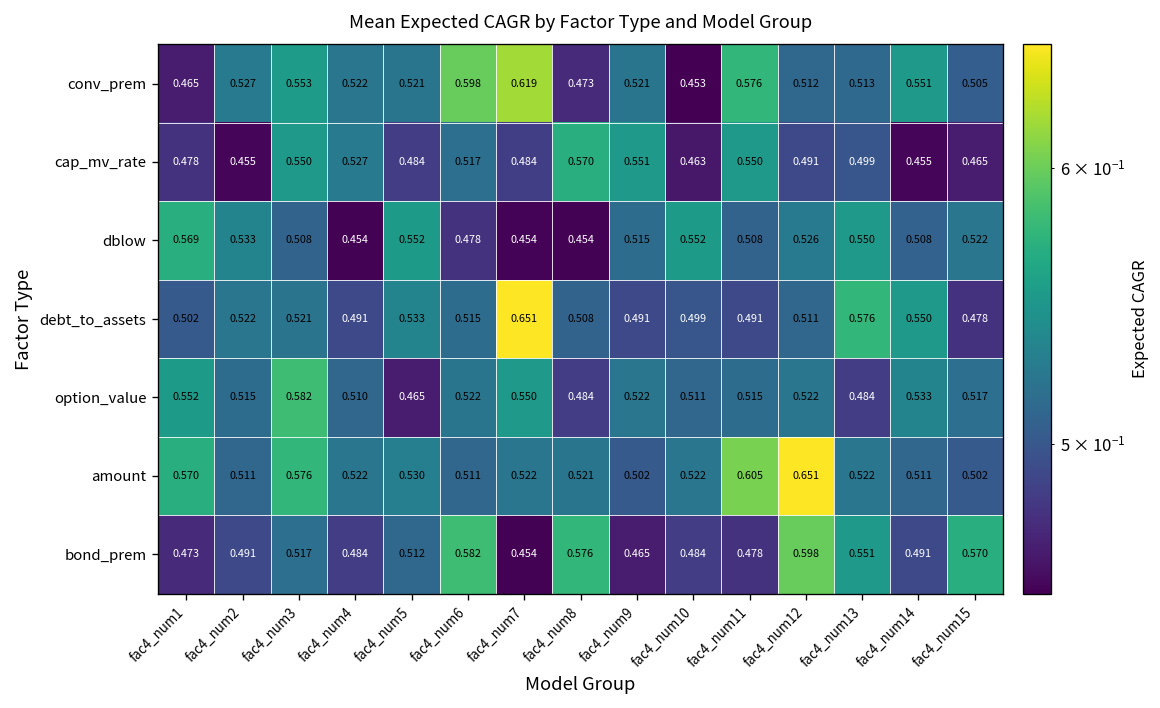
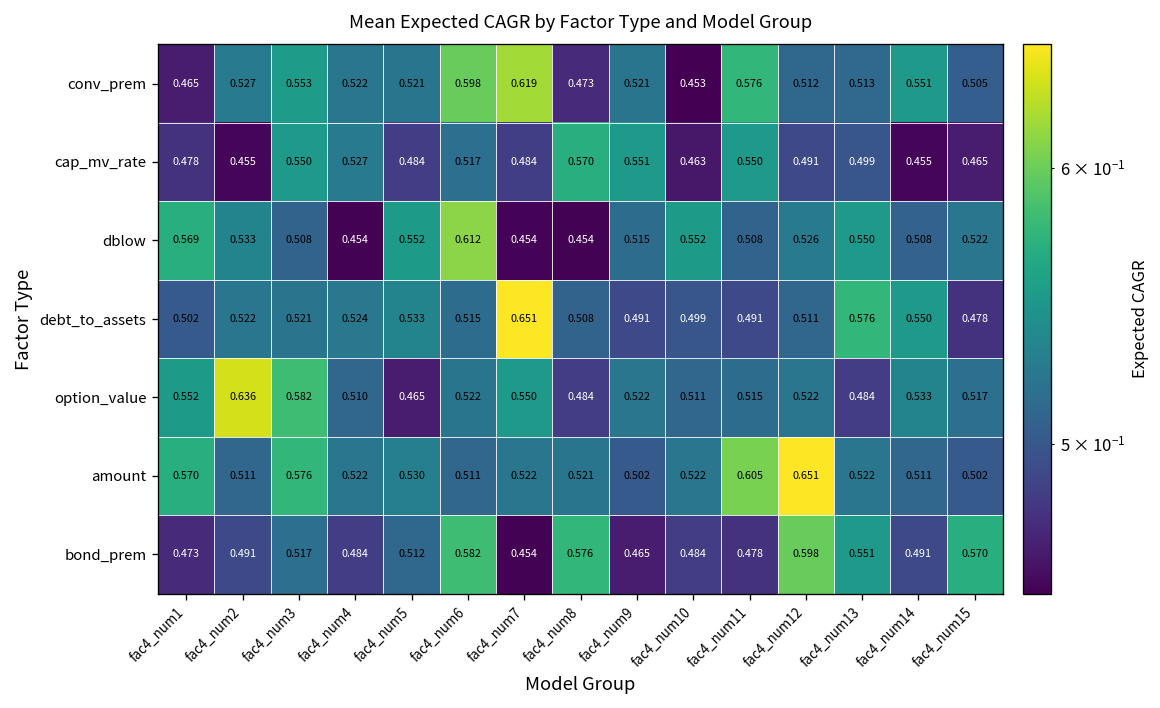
  {
    "conv_prem": {
      "fac4_num1": 0.465,
      "fac4_num2": 0.527,
      "fac4_num3": 0.553,
      "fac4_num4": 0.522,
      "fac4_num5": 0.521,
      "fac4_num6": 0.598,
      "fac4_num7": 0.619,
      "fac4_num8": 0.473,
      "fac4_num9": 0.521,
      "fac4_num10": 0.453,
      "fac4_num11": 0.576,
      "fac4_num12": 0.512,
      "fac4_num13": 0.513,
      "fac4_num14": 0.551,
      "fac4_num15": 0.505
    },
    "cap_mv_rate": {
      "fac4_num1": 0.478,
      "fac4_num2": 0.455,
      "fac4_num3": 0.550,
      "fac4_num4": 0.527,
      "fac4_num5": 0.484,
      "fac4_num6": 0.517,
      "fac4_num7": 0.484,
      "fac4_num8": 0.570,
      "fac4_num9": 0.551,
      "fac4_num10": 0.463,
      "fac4_num11": 0.550,
      "fac4_num12": 0.491,
      "fac4_num13": 0.499,
      "fac4_num14": 0.455,
      "fac4_num15": 0.465
    },
    "dblow": {
      "fac4_num1": 0.569,
      "fac4_num2": 0.533,
      "fac4_num3": 0.508,
      "fac4_num4": 0.454,
      "fac4_num5": 0.552,
-     "fac4_num6": 0.478,
+     "fac4_num6": 0.612,
      "fac4_num7": 0.454,
      "fac4_num8": 0.454,
      "fac4_num9": 0.515,
      "fac4_num10": 0.552,
      "fac4_num11": 0.508,
      "fac4_num12": 0.526,
      "fac4_num13": 0.550,
      "fac4_num14": 0.508,
      "fac4_num15": 0.522
    },
    "debt_to_assets": {
      "fac4_num1": 0.502,
      "fac4_num2": 0.522,
      "fac4_num3": 0.521,
-     "fac4_num4": 0.491,
+     "fac4_num4": 0.524,
      "fac4_num5": 0.533,
      "fac4_num6": 0.515,
      "fac4_num7": 0.651,
      "fac4_num8": 0.508,
      "fac4_num9": 0.491,
      "fac4_num10": 0.499,
      "fac4_num11": 0.491,
      "fac4_num12": 0.511,
      "fac4_num13": 0.576,
      "fac4_num14": 0.550,
      "fac4_num15": 0.478
    },
    "option_value": {
      "fac4_num1": 0.552,
-     "fac4_num2": 0.515,
+     "fac4_num2": 0.636,
      "fac4_num3": 0.582,
      "fac4_num4": 0.510,
      "fac4_num5": 0.465,
      "fac4_num6": 0.522,
      "fac4_num7": 0.550,
      "fac4_num8": 0.484,
      "fac4_num9": 0.522,
      "fac4_num10": 0.511,
      "fac4_num11": 0.515,
      "fac4_num12": 0.522,
      "fac4_num13": 0.484,
      "fac4_num14": 0.533,
      "fac4_num15": 0.517
    },
    "amount": {
      "fac4_num1": 0.570,
      "fac4_num2": 0.511,
      "fac4_num3": 0.576,
      "fac4_num4": 0.522,
      "fac4_num5": 0.530,
      "fac4_num6": 0.511,
      "fac4_num7": 0.522,
      "fac4_num8": 0.521,
      "fac4_num9": 0.502,
      "fac4_num10": 0.522,
      "fac4_num11": 0.605,
      "fac4_num12": 0.651,
      "fac4_num13": 0.522,
      "fac4_num14": 0.511,
      "fac4_num15": 0.502
    },
    "bond_prem": {
      "fac4_num1": 0.473,
      "fac4_num2": 0.491,
      "fac4_num3": 0.517,
      "fac4_num4": 0.484,
      "fac4_num5": 0.512,
      "fac4_num6": 0.582,
      "fac4_num7": 0.454,
      "fac4_num8": 0.576,
      "fac4_num9": 0.465,
      "fac4_num10": 0.484,
      "fac4_num11": 0.478,
      "fac4_num12": 0.598,
      "fac4_num13": 0.551,
      "fac4_num14": 0.491,
      "fac4_num15": 0.570
    }
  }
